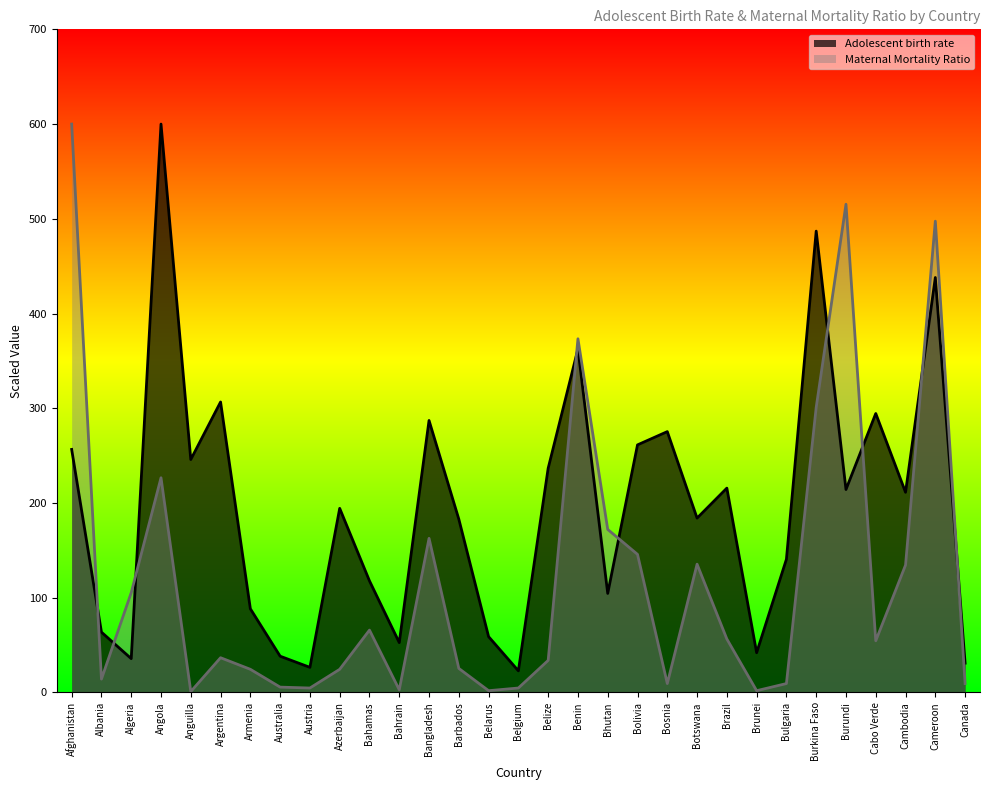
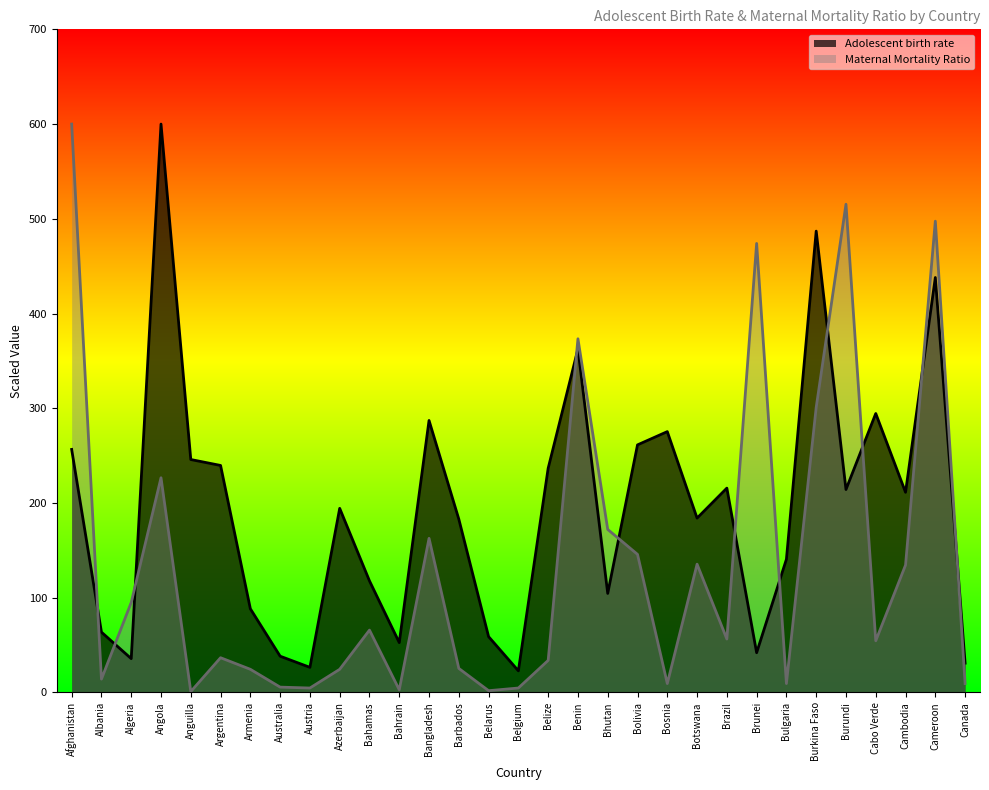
  {
    "Adolescent birth rate": {
      "Afghanistan": 260,
      "Albania": 60,
      "Algeria": 40,
      "Angola": 600,
      "Anguilla": 250,
-     "Argentina": 310,
+     "Argentina": 240,
      "Armenia": 90,
      "Australia": 40,
      "Austria": 30,
      "Azerbaijan": 190,
      "Bahamas": 120,
      "Bahrain": 50,
      "Bangladesh": 290,
      "Barbados": 180,
      "Belarus": 60,
      "Belgium": 20,
      "Belize": 240,
      "Benin": 360,
      "Bhutan": 100,
      "Bolivia": 260,
      "Bosnia": 280,
      "Botswana": 180,
      "Brazil": 220,
      "Brunei": 40,
      "Bulgaria": 140,
      "Burkina Faso": 490,
      "Burundi": 210,
      "Cabo Verde": 290,
      "Cambodia": 210,
      "Cameroon": 440,
      "Canada": 30
    },
    "Maternal Mortality Ratio": {
      "Afghanistan": 600,
      "Albania": 10,
-     "Algeria": 110,
+     "Algeria": 90,
      "Angola": 230,
      "Anguilla": 0,
      "Argentina": 40,
      "Armenia": 20,
      "Australia": 10,
      "Austria": 0,
      "Azerbaijan": 20,
      "Bahamas": 70,
      "Bahrain": 0,
      "Bangladesh": 160,
      "Barbados": 30,
      "Belarus": 0,
      "Belgium": 0,
      "Belize": 30,
      "Benin": 370,
      "Bhutan": 170,
      "Bolivia": 150,
      "Bosnia": 10,
      "Botswana": 140,
      "Brazil": 60,
-     "Brunei": 0,
+     "Brunei": 470,
      "Bulgaria": 10,
      "Burkina Faso": 300,
      "Burundi": 520,
      "Cabo Verde": 50,
      "Cambodia": 130,
      "Cameroon": 500,
      "Canada": 10
    }
  }
